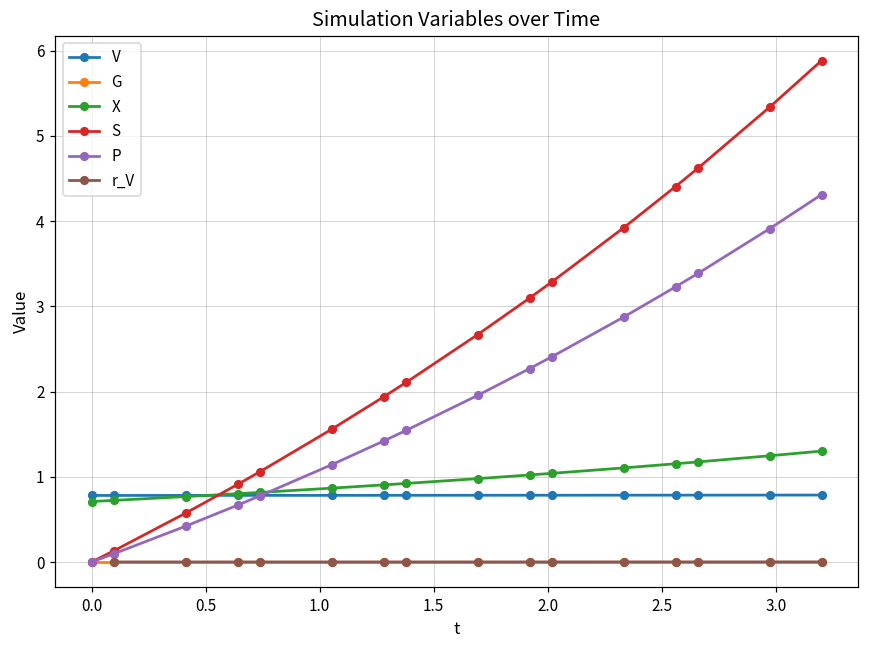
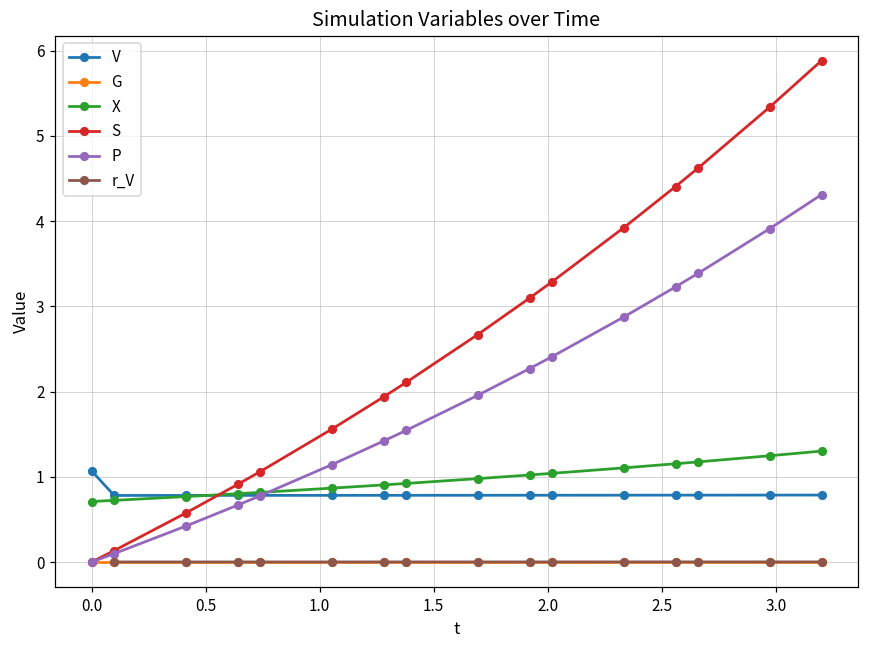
  {
    "V": {
-     "0.0": 0.8
+     "0.0": 1.1
    },
    "X": {
      "0.0": 0.7
    }
  }
